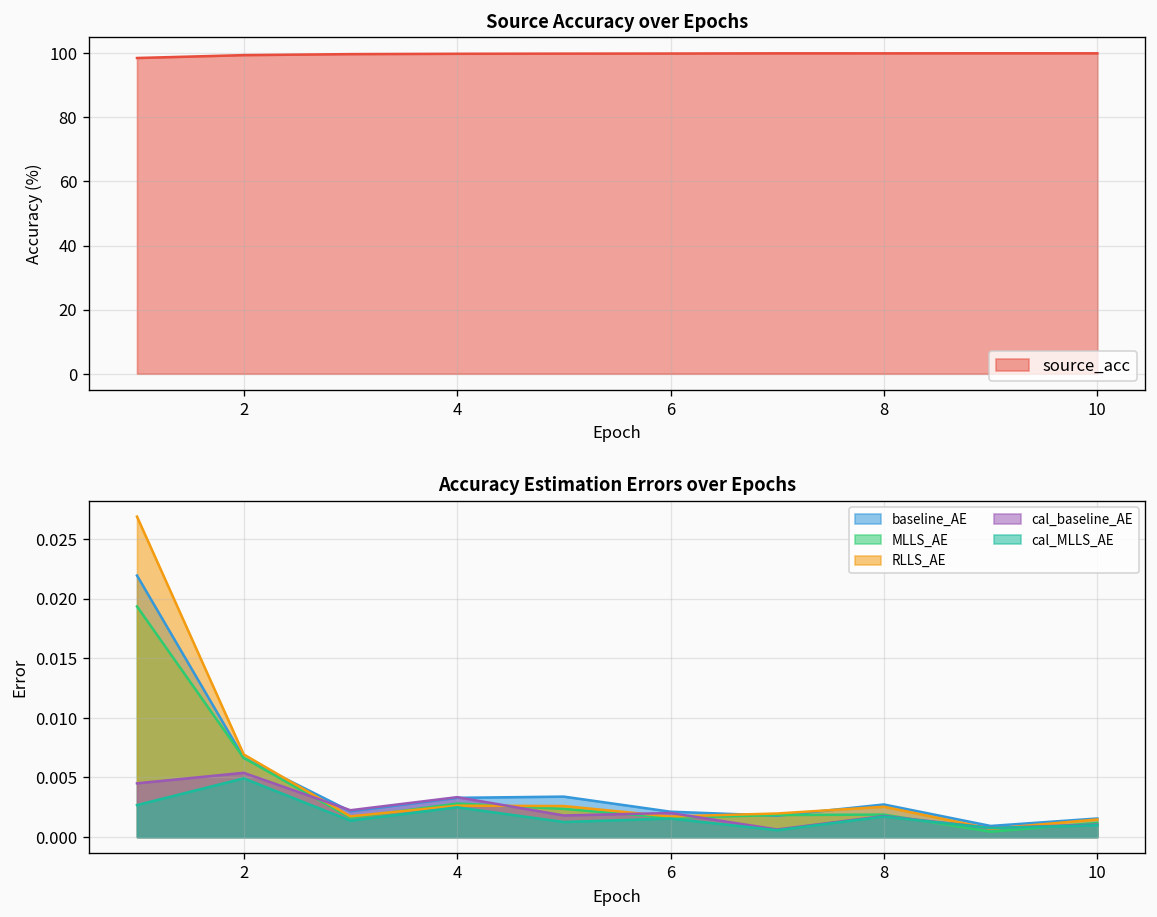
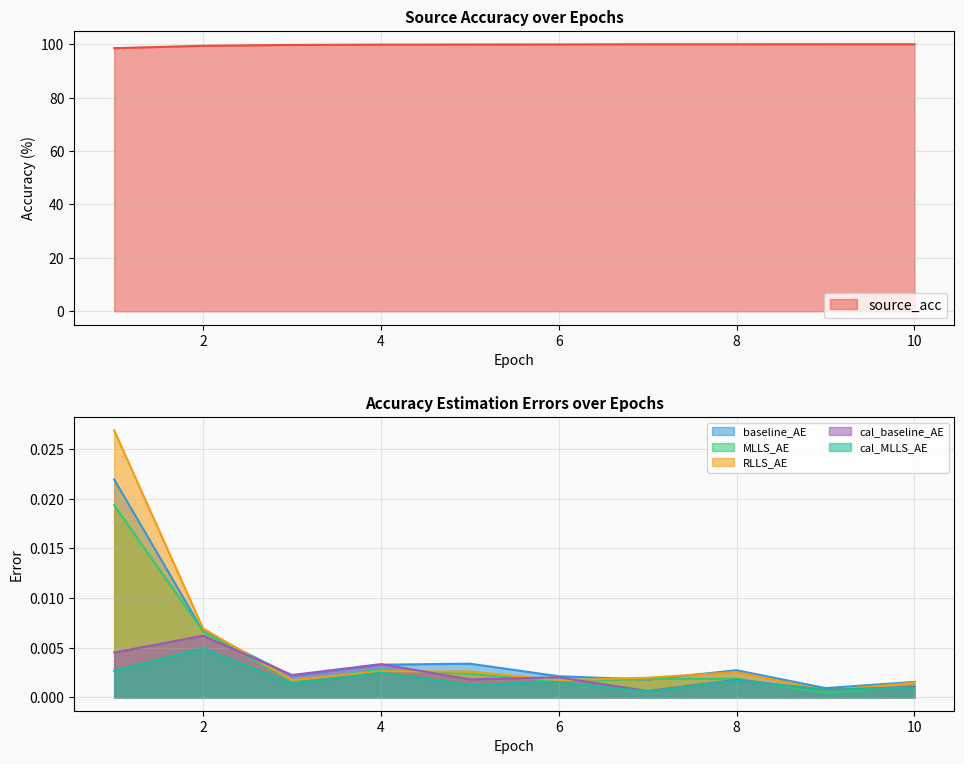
  {
    "Source Accuracy over Epochs": {
      "2": 99,
      "4": 100,
      "6": 100,
      "8": 100,
      "10": 100
    },
    "Accuracy Estimation Errors over Epochs": {
      "RLLS_AE": {
        "2": 0.007
      },
      "cal_baseline_AE": {
-       "2": 0.005
+       "2": 0.006
      }
    }
  }
